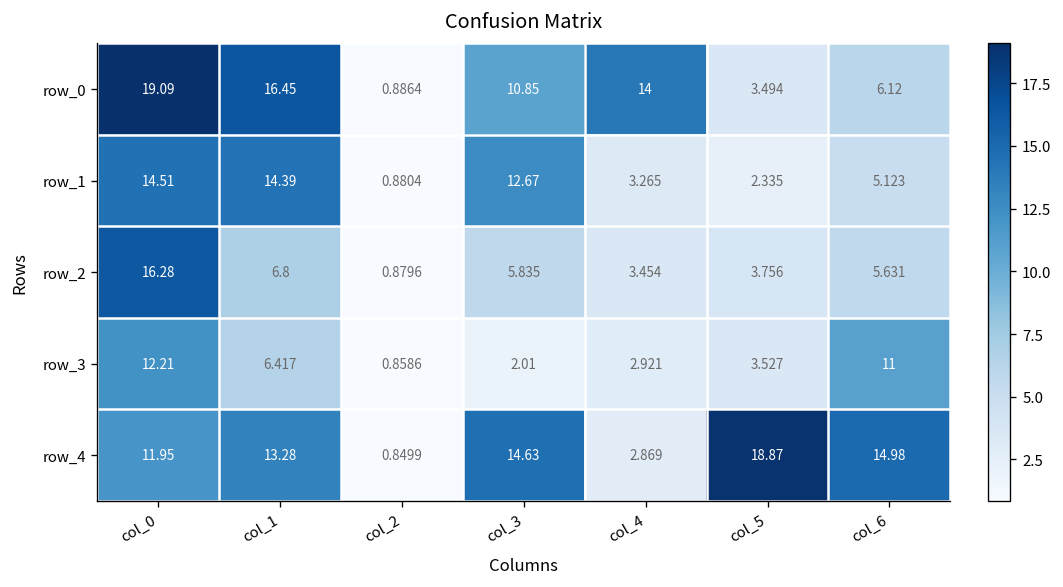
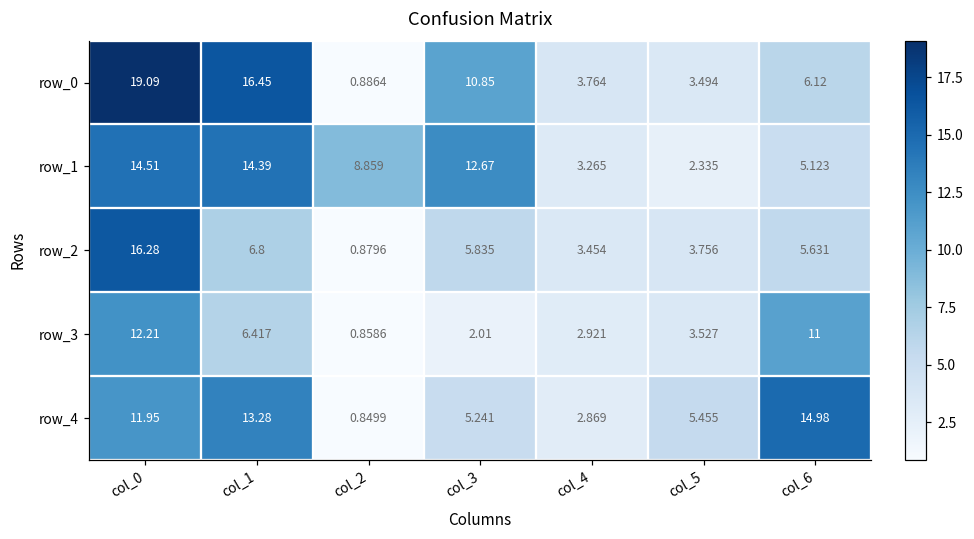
  {
    "row_0": {
      "col_0": 19.09,
      "col_1": 16.45,
      "col_2": 0.8864,
      "col_3": 10.85,
-     "col_4": 14,
+     "col_4": 3.764,
      "col_5": 3.494,
      "col_6": 6.12
    },
    "row_1": {
      "col_0": 14.51,
      "col_1": 14.39,
-     "col_2": 0.8804,
+     "col_2": 8.859,
      "col_3": 12.67,
      "col_4": 3.265,
      "col_5": 2.335,
      "col_6": 5.123
    },
    "row_2": {
      "col_0": 16.28,
      "col_1": 6.8,
      "col_2": 0.8796,
      "col_3": 5.835,
      "col_4": 3.454,
      "col_5": 3.756,
      "col_6": 5.631
    },
    "row_3": {
      "col_0": 12.21,
      "col_1": 6.417,
      "col_2": 0.8586,
      "col_3": 2.01,
      "col_4": 2.921,
      "col_5": 3.527,
      "col_6": 11
    },
    "row_4": {
      "col_0": 11.95,
      "col_1": 13.28,
      "col_2": 0.8499,
-     "col_3": 14.63,
+     "col_3": 5.241,
      "col_4": 2.869,
-     "col_5": 18.87,
+     "col_5": 5.455,
      "col_6": 14.98
    }
  }
